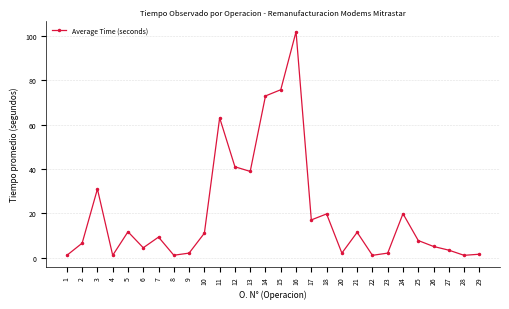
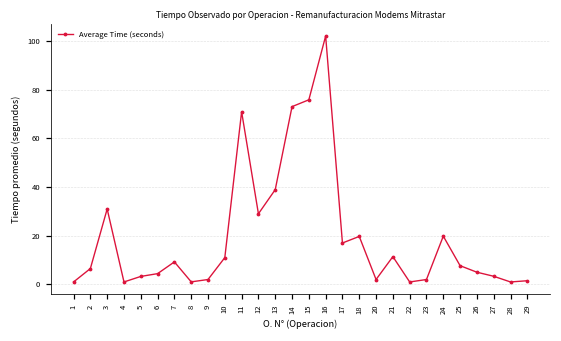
  {
    "1": 1,
    "2": 6,
    "3": 31,
    "4": 1,
-   "5": 12,
+   "5": 3,
    "6": 4,
    "7": 9,
    "8": 1,
    "9": 2,
    "10": 11,
-   "11": 63,
-   "12": 41,
+   "11": 71,
+   "12": 29,
    "13": 39,
    "14": 73,
    "15": 76,
    "16": 102,
    "17": 17,
    "18": 20,
    "20": 2,
    "21": 11,
    "22": 1,
    "23": 2,
    "24": 20,
    "25": 8,
    "26": 5,
    "27": 3,
    "28": 1,
    "29": 2
  }
